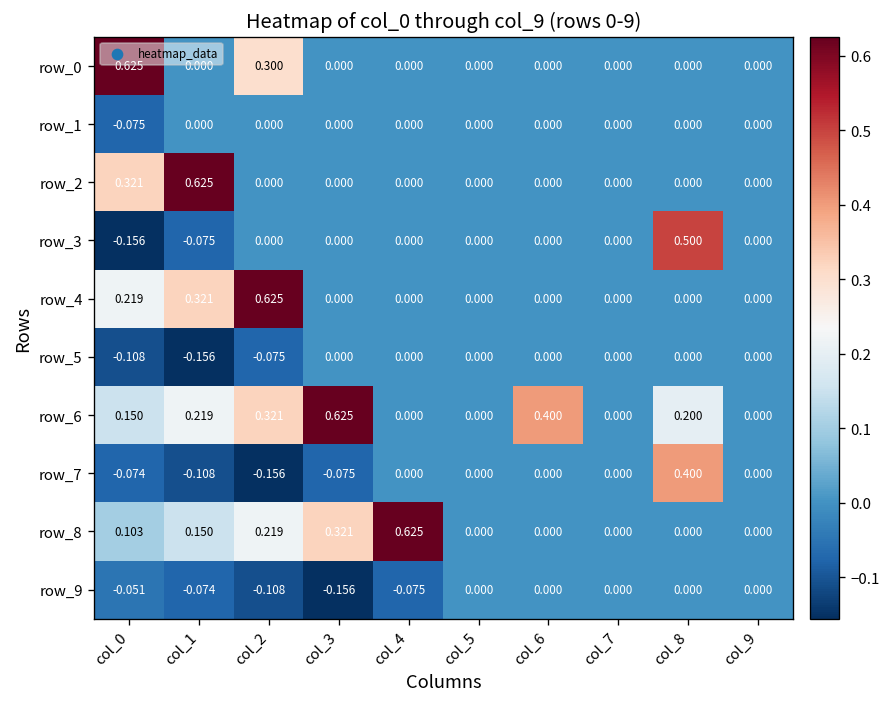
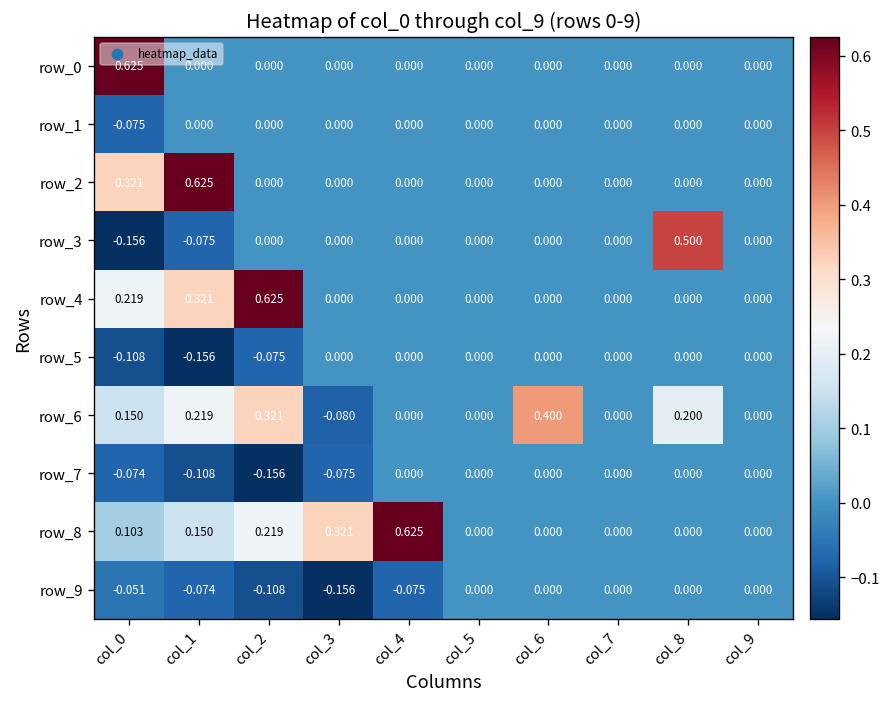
  {
    "row_0": {
-     "col_2": 0.300,
+     "col_2": 0.000,
      "col_3": 0.000,
      "col_4": 0.000,
      "col_5": 0.000,
      "col_6": 0.000,
      "col_7": 0.000,
      "col_8": 0.000,
      "col_9": 0.000
    },
    "row_1": {
      "col_0": -0.075,
      "col_1": 0.000,
      "col_2": 0.000,
      "col_3": 0.000,
      "col_4": 0.000,
      "col_5": 0.000,
      "col_6": 0.000,
      "col_7": 0.000,
      "col_8": 0.000,
      "col_9": 0.000
    },
    "row_2": {
      "col_0": 0.321,
      "col_1": 0.625,
      "col_2": 0.000,
      "col_3": 0.000,
      "col_4": 0.000,
      "col_5": 0.000,
      "col_6": 0.000,
      "col_7": 0.000,
      "col_8": 0.000,
      "col_9": 0.000
    },
    "row_3": {
      "col_0": -0.156,
      "col_1": -0.075,
      "col_2": 0.000,
      "col_3": 0.000,
      "col_4": 0.000,
      "col_5": 0.000,
      "col_6": 0.000,
      "col_7": 0.000,
      "col_8": 0.500,
      "col_9": 0.000
    },
    "row_4": {
      "col_0": 0.219,
      "col_1": 0.321,
      "col_2": 0.625,
      "col_3": 0.000,
      "col_4": 0.000,
      "col_5": 0.000,
      "col_6": 0.000,
      "col_7": 0.000,
      "col_8": 0.000,
      "col_9": 0.000
    },
    "row_5": {
      "col_0": -0.108,
      "col_1": -0.156,
      "col_2": -0.075,
      "col_3": 0.000,
      "col_4": 0.000,
      "col_5": 0.000,
      "col_6": 0.000,
      "col_7": 0.000,
      "col_8": 0.000,
      "col_9": 0.000
    },
    "row_6": {
      "col_0": 0.150,
      "col_1": 0.219,
      "col_2": 0.321,
-     "col_3": 0.625,
+     "col_3": -0.080,
      "col_4": 0.000,
      "col_5": 0.000,
      "col_6": 0.400,
      "col_7": 0.000,
      "col_8": 0.200,
      "col_9": 0.000
    },
    "row_7": {
      "col_0": -0.074,
      "col_1": -0.108,
      "col_2": -0.156,
      "col_3": -0.075,
      "col_4": 0.000,
      "col_5": 0.000,
      "col_6": 0.000,
      "col_7": 0.000,
-     "col_8": 0.400,
+     "col_8": 0.000,
      "col_9": 0.000
    },
    "row_8": {
      "col_0": 0.103,
      "col_1": 0.150,
      "col_2": 0.219,
      "col_3": 0.321,
      "col_4": 0.625,
      "col_5": 0.000,
      "col_6": 0.000,
      "col_7": 0.000,
      "col_8": 0.000,
      "col_9": 0.000
    },
    "row_9": {
      "col_0": -0.051,
      "col_1": -0.074,
      "col_2": -0.108,
      "col_3": -0.156,
      "col_4": -0.075,
      "col_5": 0.000,
      "col_6": 0.000,
      "col_7": 0.000,
      "col_8": 0.000,
      "col_9": 0.000
    }
  }
